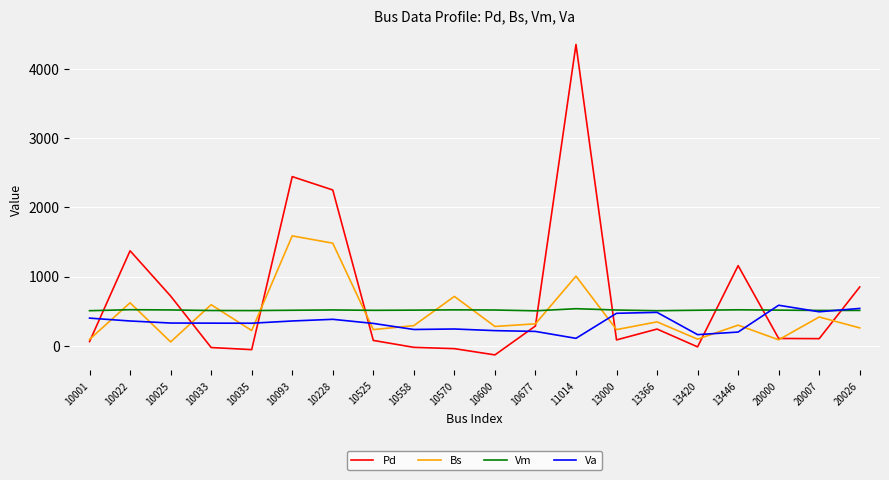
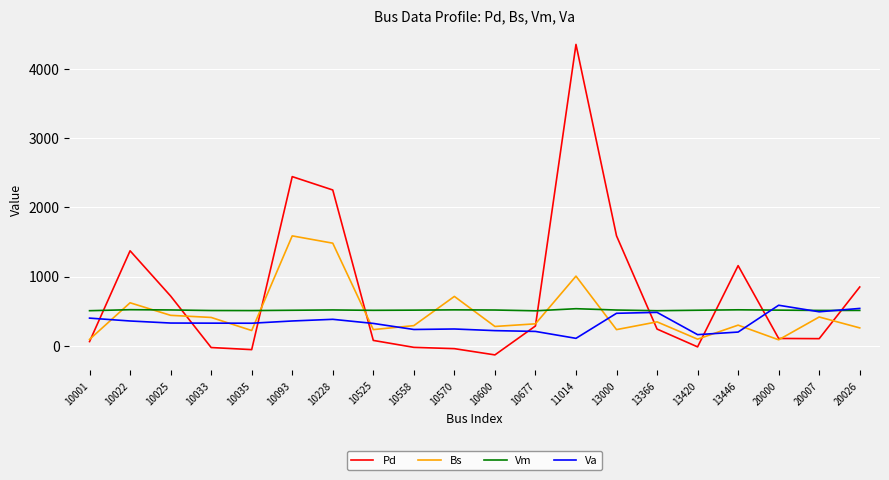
  {
    "Pd": {
      "10022": 1400,
      "10025": 700,
      "10033": 0,
      "10035": -100,
      "10093": 2400,
      "10228": 2300,
      "10525": 100,
      "10558": 0,
      "10570": 0,
      "10600": -100,
      "11014": 4400,
-     "13000": 100,
+     "13000": 1600,
      "13366": 200,
      "13420": 0,
      "13446": 1200,
      "20007": 100,
      "20026": 800
    },
    "Bs": {
      "10022": 600,
-     "10025": 100,
-     "10033": 600,
+     "10025": 400,
+     "10033": 400,
      "10035": 200,
      "10093": 1600,
      "10228": 1500,
      "10525": 200,
      "10558": 300,
      "10570": 700,
      "10600": 300,
      "11014": 1000,
      "13000": 200,
      "13366": 300,
      "13420": 100,
      "13446": 300,
      "20007": 400,
      "20026": 300
    },
    "Vm": {
      "10001": 500,
      "10022": 500,
      "10025": 500,
      "10033": 500,
      "10035": 500,
      "10093": 500,
      "10228": 500,
      "10525": 500,
      "10558": 500,
      "10570": 500,
      "10600": 500,
      "10677": 500,
      "11014": 500,
      "13000": 500,
      "13420": 500,
      "13446": 500,
      "20000": 500
    },
    "Va": {
      "10001": 400,
      "10022": 400,
      "10025": 300,
      "10033": 300,
      "10035": 300,
      "10093": 400,
      "10228": 400,
      "10525": 300,
      "10558": 200,
      "10570": 200,
      "10600": 200,
      "10677": 200,
      "11014": 100,
      "13000": 500,
      "13420": 200,
      "13446": 200,
      "20000": 600
    }
  }
